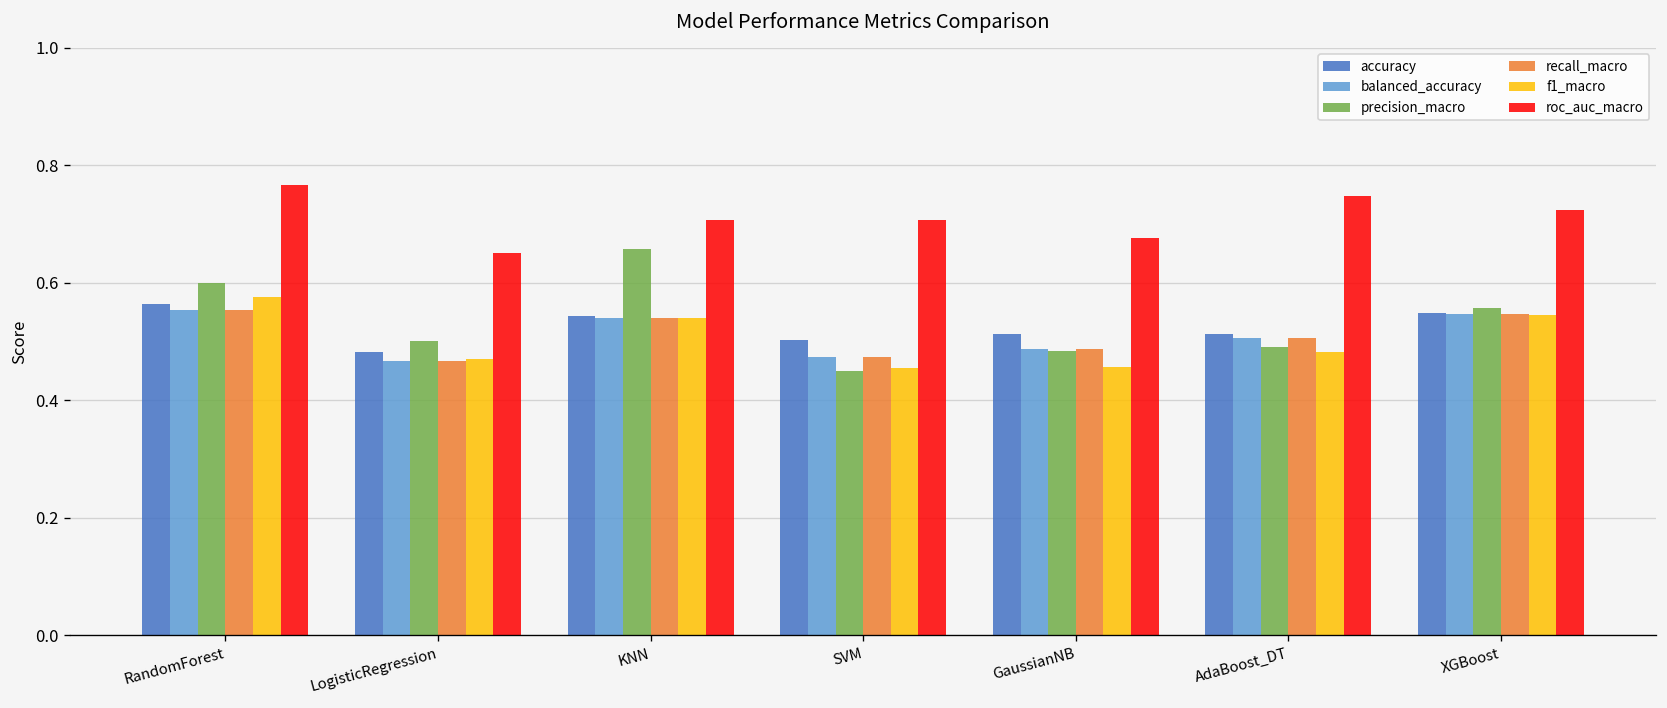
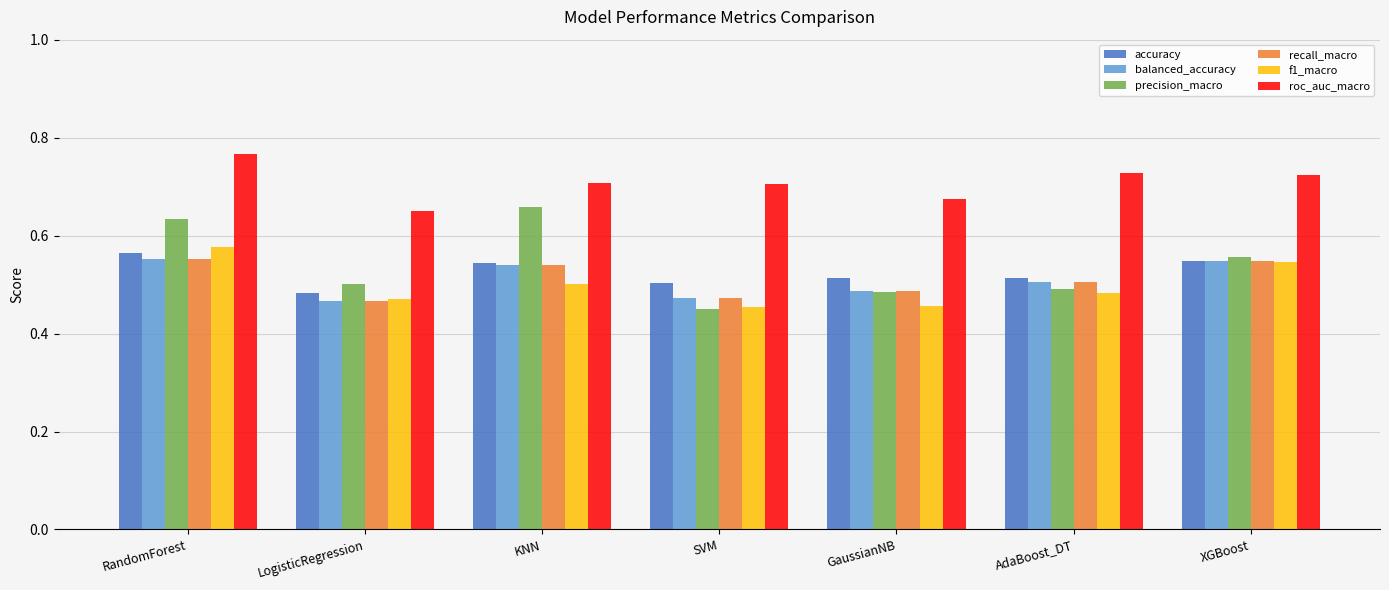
  {
    "precision_macro": {
-     "RandomForest": 0.60,
+     "RandomForest": 0.63,
      "LogisticRegression": 0.50,
      "KNN": 0.66,
      "SVM": 0.45,
      "GaussianNB": 0.48,
      "AdaBoost_DT": 0.49,
      "XGBoost": 0.56
    },
    "recall_macro": {
      "RandomForest": 0.55,
      "LogisticRegression": 0.47,
      "KNN": 0.54,
      "SVM": 0.47,
      "GaussianNB": 0.49,
      "AdaBoost_DT": 0.51,
      "XGBoost": 0.55
    },
    "f1_macro": {
      "RandomForest": 0.58,
      "LogisticRegression": 0.47,
-     "KNN": 0.54,
+     "KNN": 0.50,
      "SVM": 0.45,
      "GaussianNB": 0.46,
      "AdaBoost_DT": 0.48,
      "XGBoost": 0.55
    },
    "roc_auc_macro": {
      "RandomForest": 0.77,
      "LogisticRegression": 0.65,
      "KNN": 0.71,
      "SVM": 0.71,
      "GaussianNB": 0.68,
-     "AdaBoost_DT": 0.75,
+     "AdaBoost_DT": 0.73,
      "XGBoost": 0.72
    }
  }
